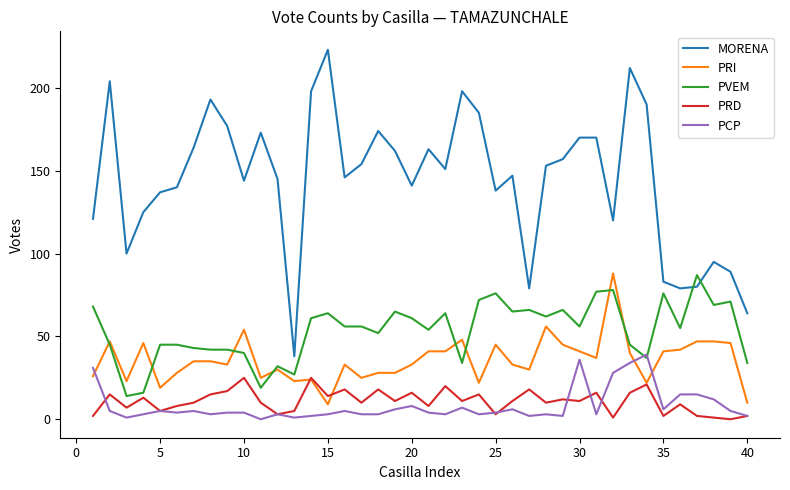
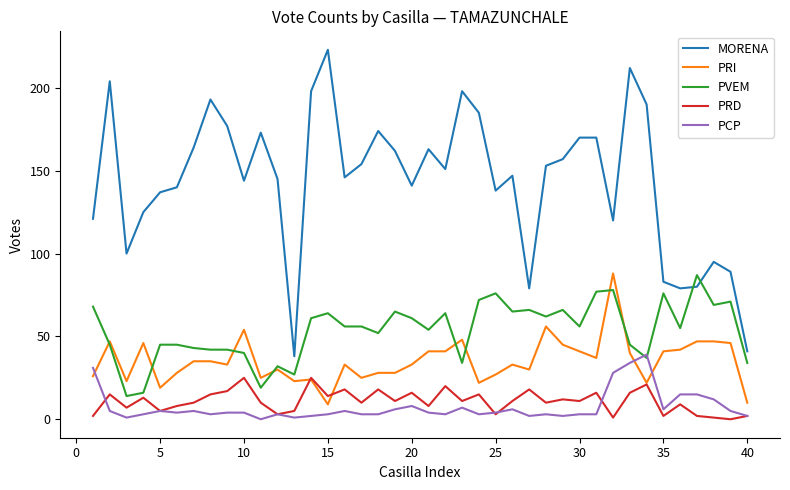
  {
    "MORENA": {
      "5": 137,
      "10": 144,
      "15": 223,
      "20": 141,
      "25": 138,
      "30": 170,
      "35": 83,
-     "40": 64
+     "40": 41
    },
    "PRI": {
      "5": 19,
      "10": 54,
      "15": 9,
      "20": 33,
-     "25": 45,
+     "25": 27,
      "30": 41,
      "35": 41,
      "40": 10
    },
    "PVEM": {
      "5": 45,
      "10": 40,
      "15": 64,
      "20": 61,
      "25": 76,
      "30": 56,
      "35": 76,
      "40": 34
    },
    "PRD": {
      "10": 25,
      "15": 14,
      "20": 16,
      "30": 11,
      "35": 2
    },
    "PCP": {
      "10": 4,
      "15": 3,
      "20": 8,
-     "30": 36,
+     "30": 3,
      "35": 6
    }
  }
